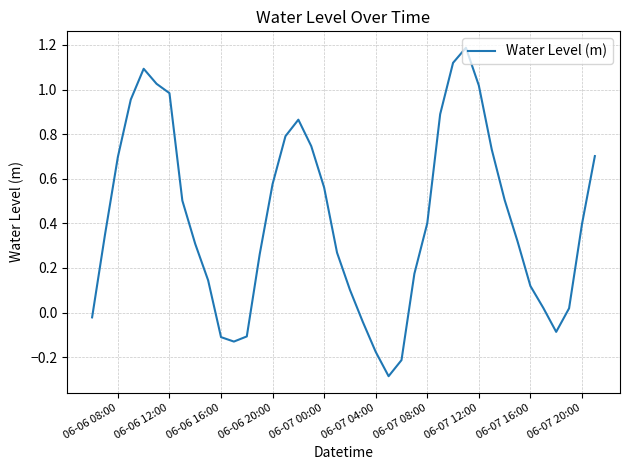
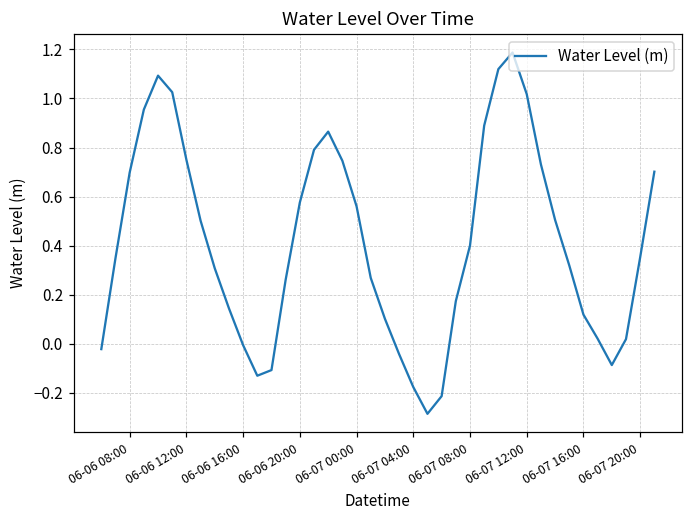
  {
    "06-06 08:00": 0.70,
-   "06-06 12:00": 0.98,
-   "06-06 16:00": -0.11,
+   "06-06 12:00": 0.75,
+   "06-06 16:00": -0.01,
    "06-06 20:00": 0.58,
    "06-07 00:00": 0.56,
    "06-07 04:00": -0.18,
    "06-07 08:00": 0.40,
    "06-07 12:00": 1.02,
    "06-07 16:00": 0.12,
-   "06-07 20:00": 0.40
+   "06-07 20:00": 0.35
  }
